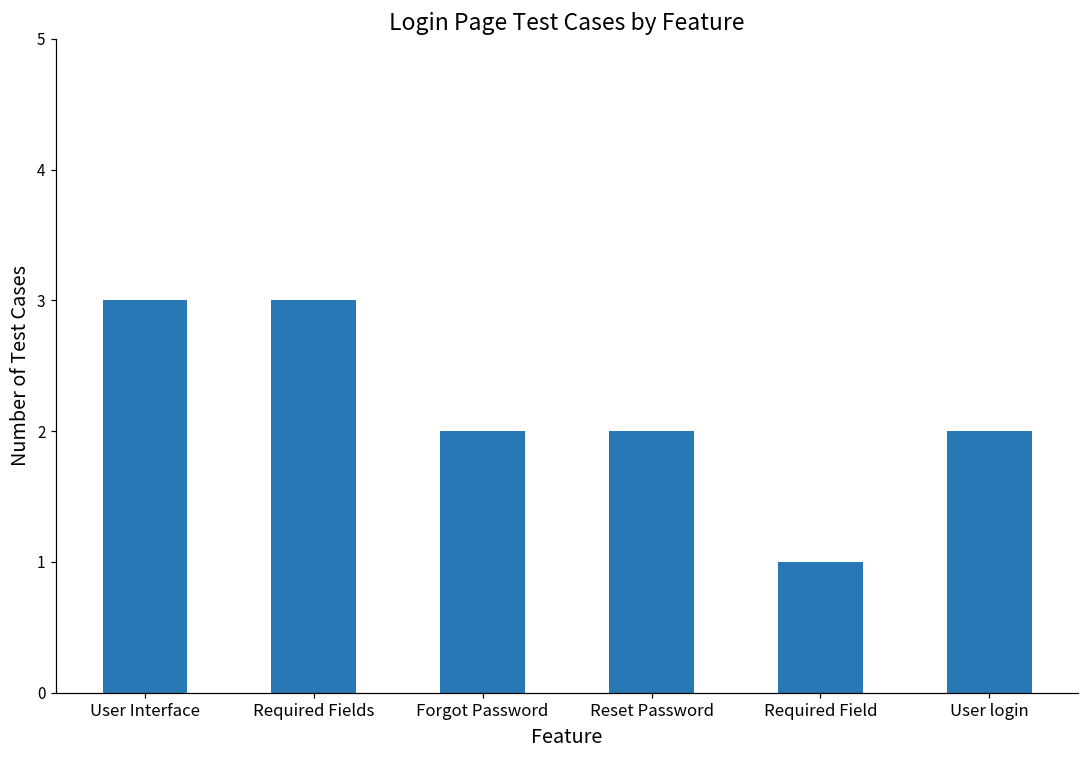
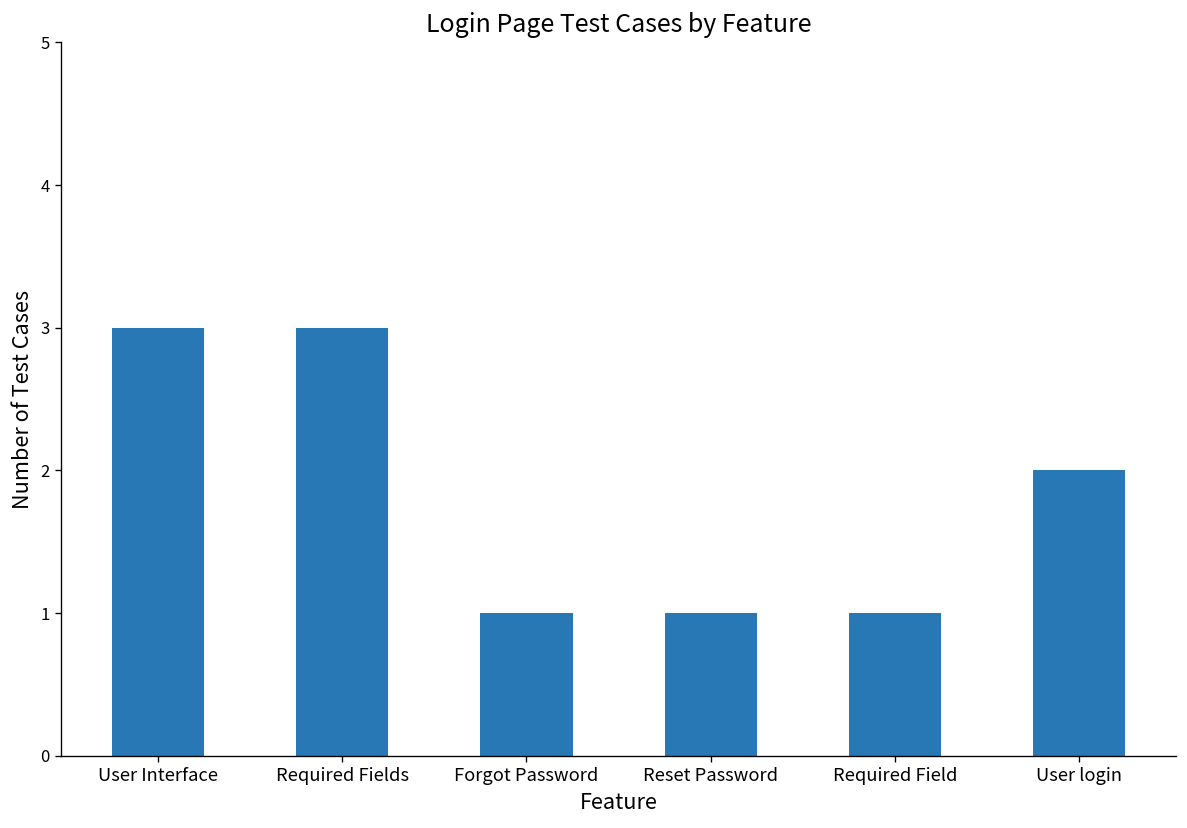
  {
    "User Interface": 3,
    "Required Fields": 3,
-   "Forgot Password": 2,
-   "Reset Password": 2,
+   "Forgot Password": 1,
+   "Reset Password": 1,
    "Required Field": 1,
    "User login": 2
  }
